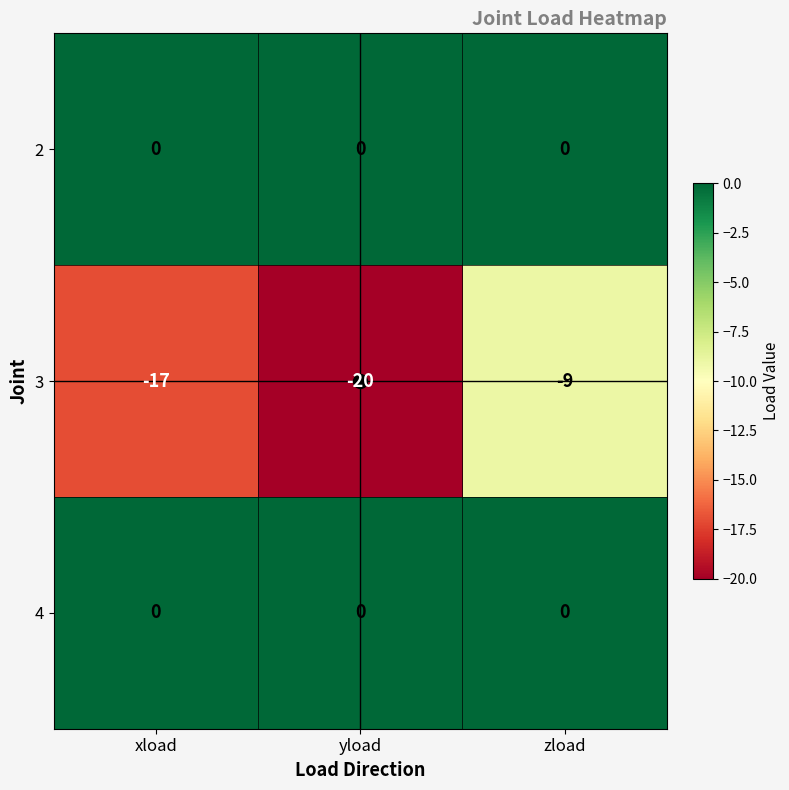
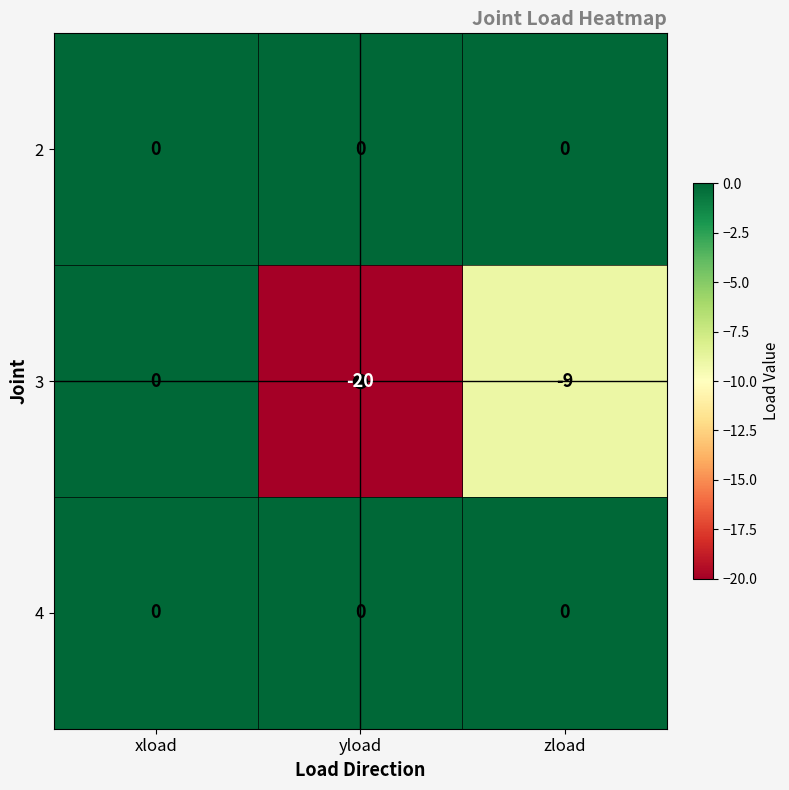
  {
    "2": {
      "xload": 0,
      "yload": 0,
      "zload": 0
    },
    "3": {
-     "xload": -17,
+     "xload": 0,
      "zload": -9
    },
    "4": {
      "xload": 0,
      "yload": 0,
      "zload": 0
    }
  }
